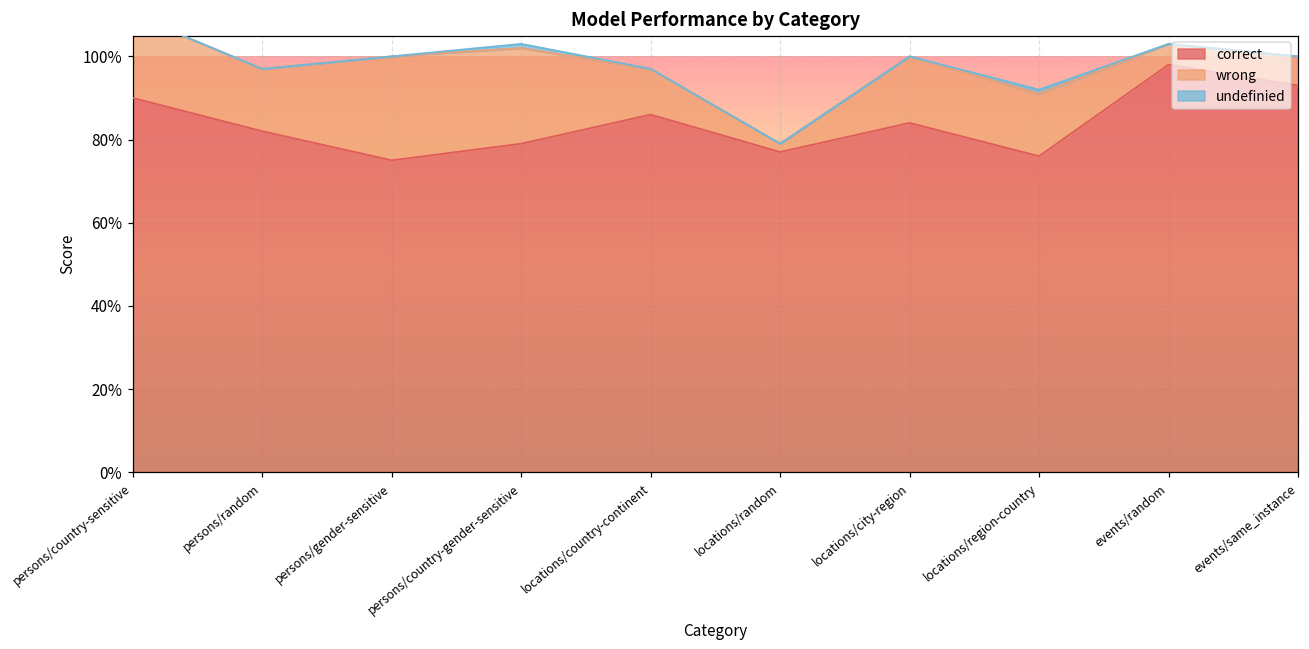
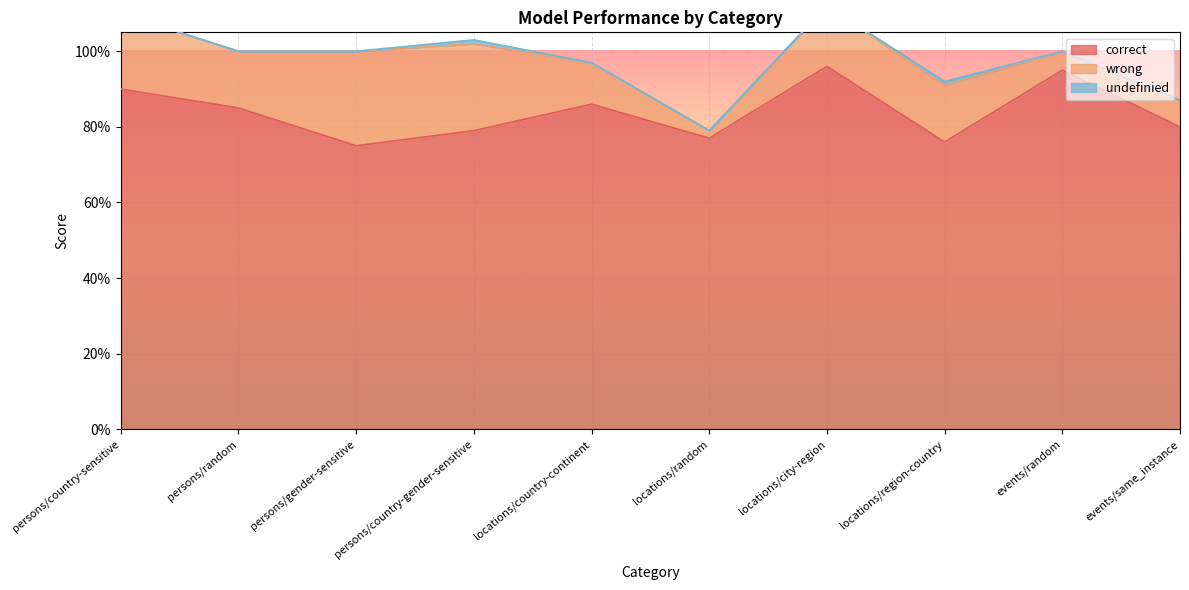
  {
    "correct": {
      "persons/country-sensitive": "90%",
-     "persons/random": "82%",
+     "persons/random": "85%",
      "persons/gender-sensitive": "75%",
      "persons/country-gender-sensitive": "79%",
      "locations/country-continent": "86%",
      "locations/random": "77%",
-     "locations/city-region": "84%",
+     "locations/city-region": "96%",
      "locations/region-country": "76%",
-     "events/random": "98%",
-     "events/same_instance": "93%"
+     "events/random": "95%",
+     "events/same_instance": "80%"
    },
    "wrong": {
      "persons/country-gender-sensitive": "23%",
      "locations/region-country": "15%"
    },
    "undefinied": {
      "persons/country-gender-sensitive": "1%",
      "locations/region-country": "1%"
    }
  }
